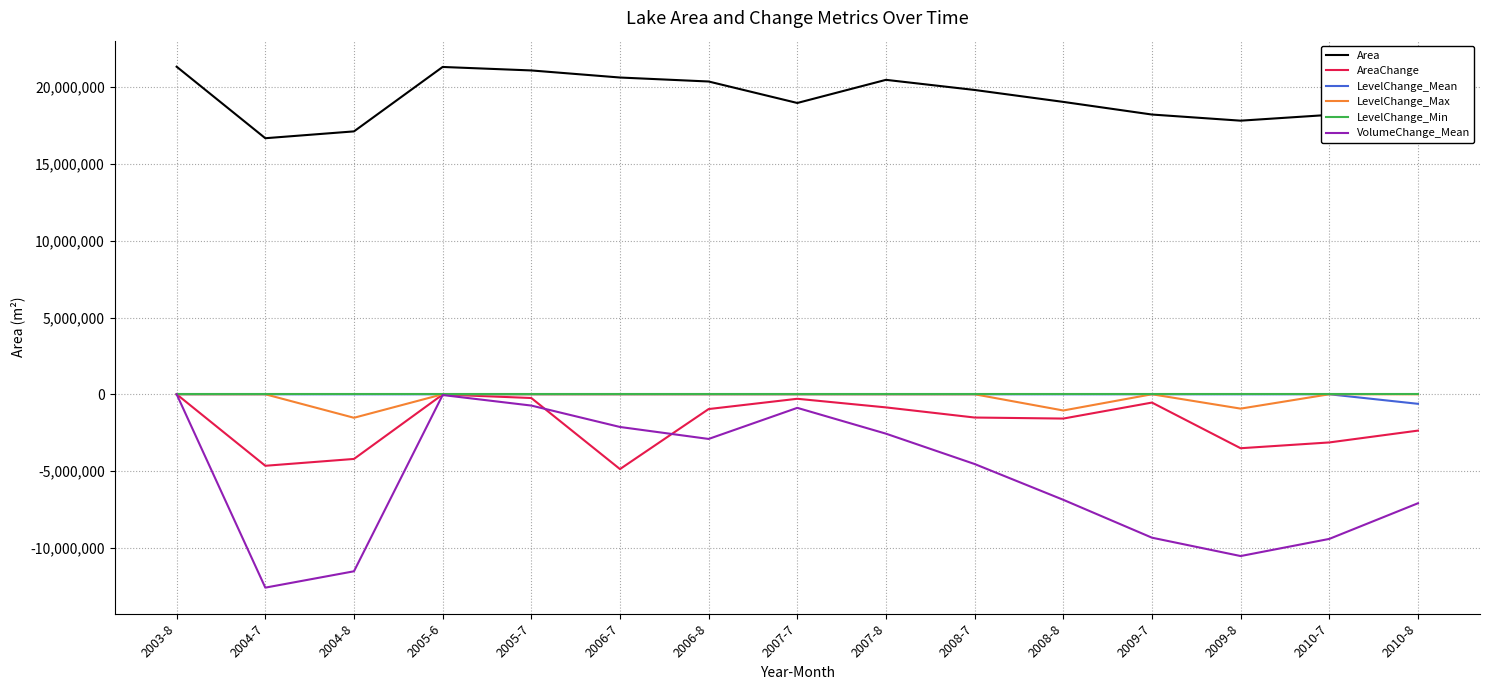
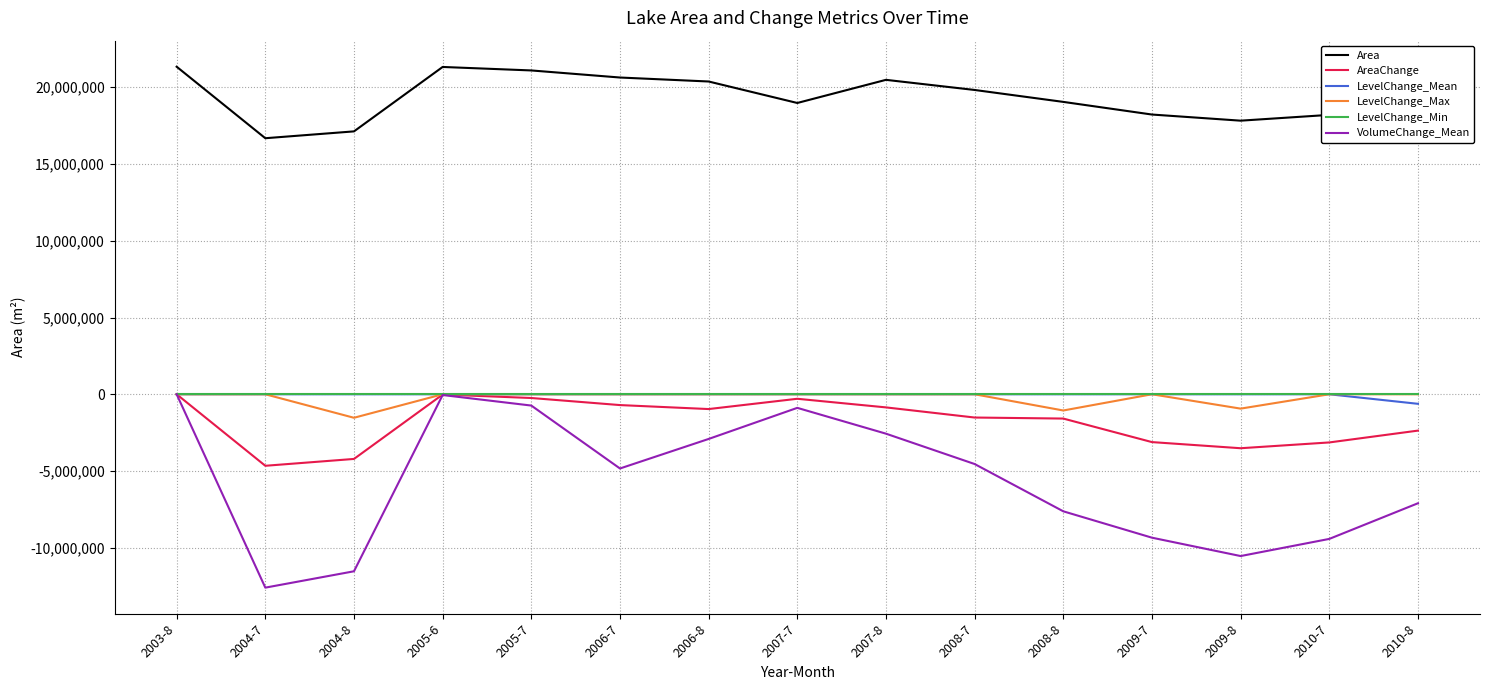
  {
    "Area": {
      "2003-8": "21,300,000",
      "2004-7": "16,700,000",
      "2004-8": "17,100,000",
      "2005-6": "21,300,000",
      "2005-7": "21,100,000",
      "2006-7": "20,600,000",
      "2006-8": "20,400,000",
      "2007-7": "19,000,000",
      "2007-8": "20,500,000",
      "2008-7": "19,800,000",
      "2008-8": "19,000,000",
      "2009-7": "18,200,000",
      "2009-8": "17,800,000"
    },
    "AreaChange": {
      "2004-7": "-4,700,000",
      "2004-8": "-4,200,000",
      "2005-7": "-200,000",
-     "2006-7": "-4,900,000",
+     "2006-7": "-700,000",
      "2006-8": "-1,000,000",
      "2007-7": "-300,000",
      "2007-8": "-900,000",
      "2008-7": "-1,500,000",
      "2008-8": "-1,600,000",
-     "2009-7": "-500,000",
+     "2009-7": "-3,100,000",
      "2009-8": "-3,500,000",
      "2010-7": "-3,100,000",
      "2010-8": "-2,400,000"
    },
    "LevelChange_Mean": {
      "2010-8": "-600,000"
    },
    "LevelChange_Max": {
      "2004-8": "-1,500,000",
      "2008-8": "-1,100,000",
      "2009-8": "-900,000"
    },
    "VolumeChange_Mean": {
      "2004-7": "-12,600,000",
      "2004-8": "-11,500,000",
      "2005-7": "-700,000",
-     "2006-7": "-2,100,000",
+     "2006-7": "-4,800,000",
      "2006-8": "-2,900,000",
      "2007-7": "-900,000",
      "2007-8": "-2,600,000",
      "2008-7": "-4,500,000",
-     "2008-8": "-6,900,000",
+     "2008-8": "-7,600,000",
      "2009-7": "-9,300,000",
      "2009-8": "-10,500,000",
      "2010-7": "-9,400,000",
      "2010-8": "-7,100,000"
    }
  }
